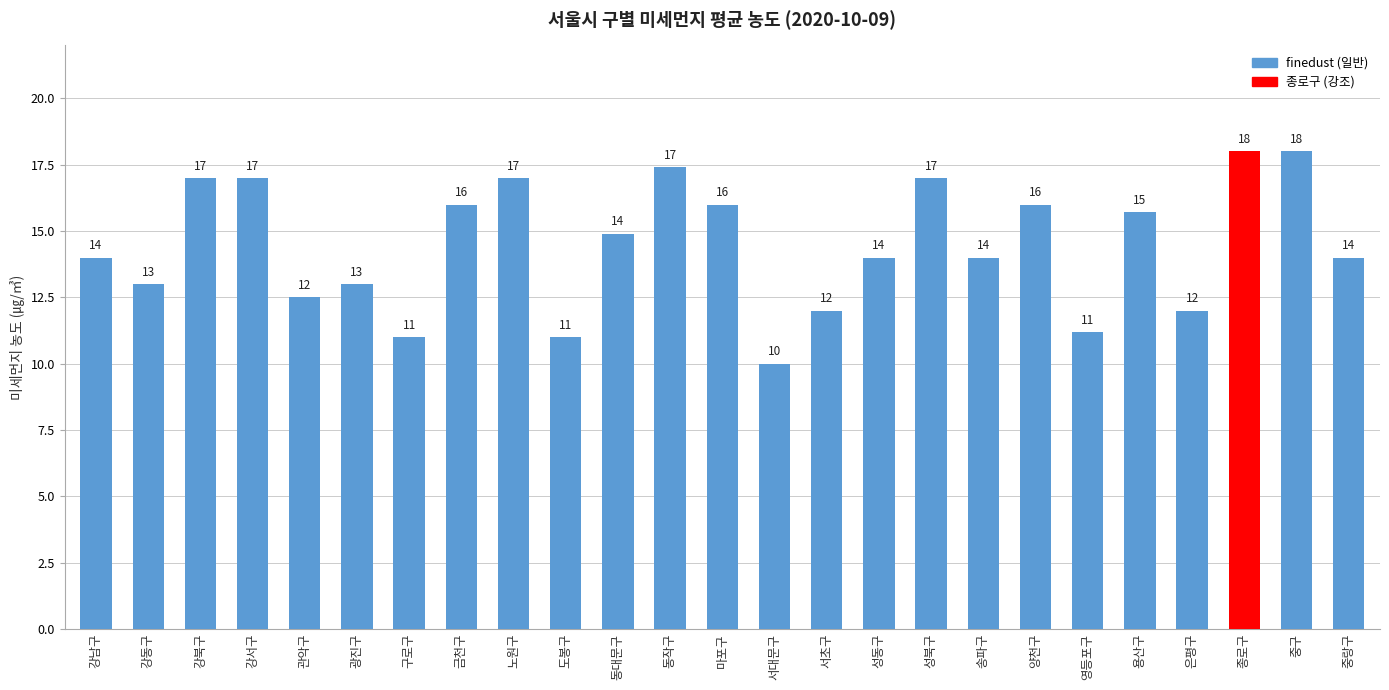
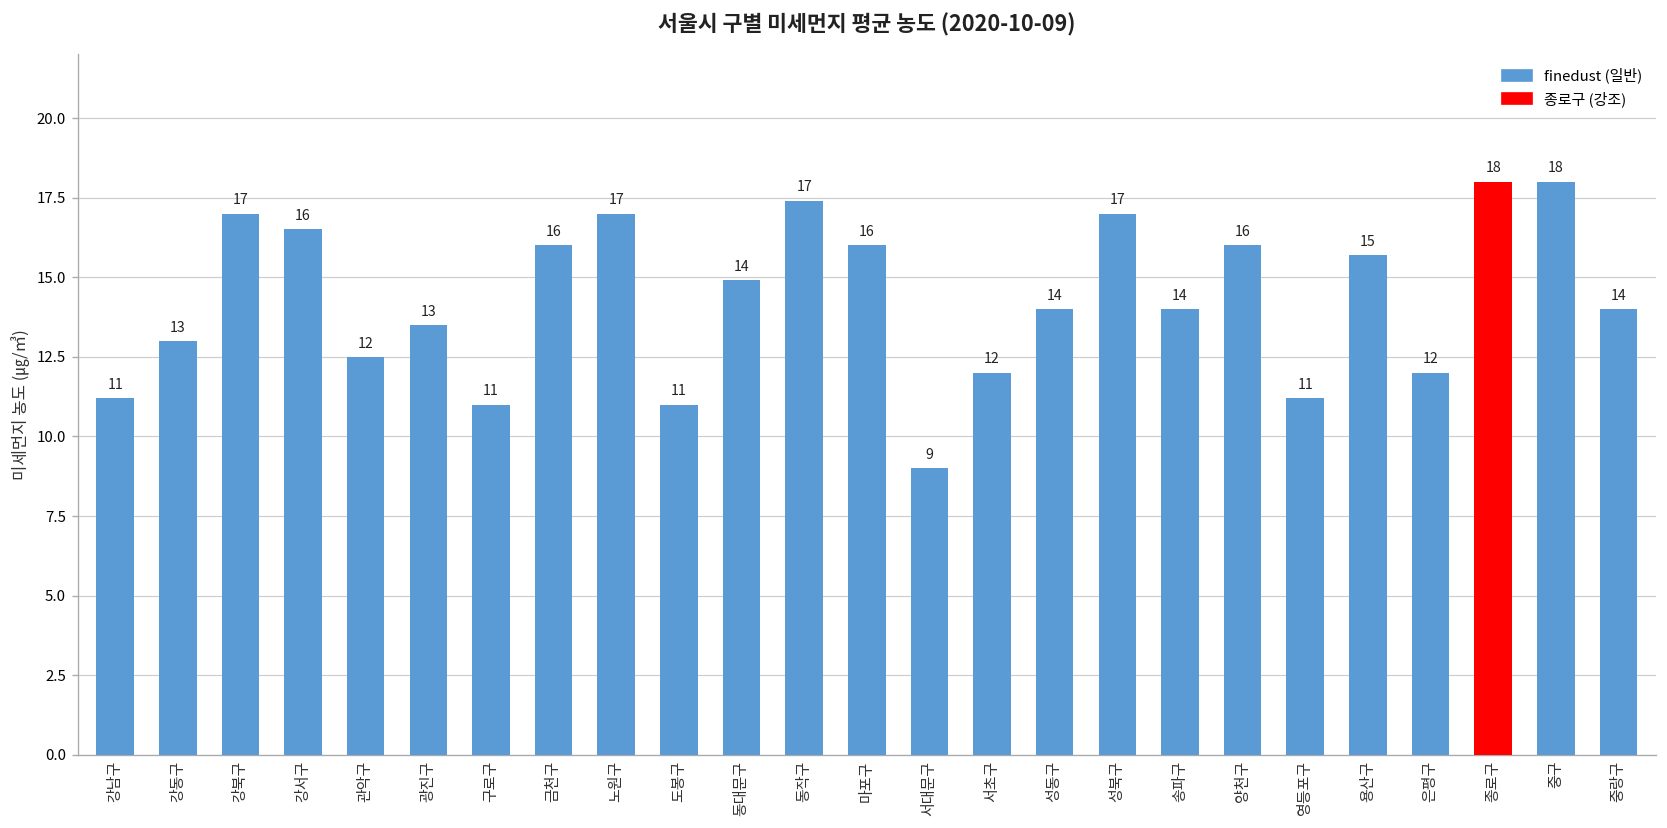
  {
-   "강남구": 14,
+   "강남구": 11,
    "강동구": 13,
    "강북구": 17,
-   "강서구": 17,
+   "강서구": 16,
    "관악구": 12,
-   "광진구": 13.0,
+   "광진구": 13.5,
    "구로구": 11,
    "금천구": 16,
    "노원구": 17,
    "도봉구": 11,
    "동작구": 17,
    "마포구": 16,
-   "서대문구": 10,
+   "서대문구": 9,
    "서초구": 12,
    "성동구": 14,
    "성북구": 17,
    "송파구": 14,
    "양천구": 16,
    "영등포구": 11,
    "은평구": 12,
    "종로구": 18,
    "중구": 18,
    "중랑구": 14
  }
